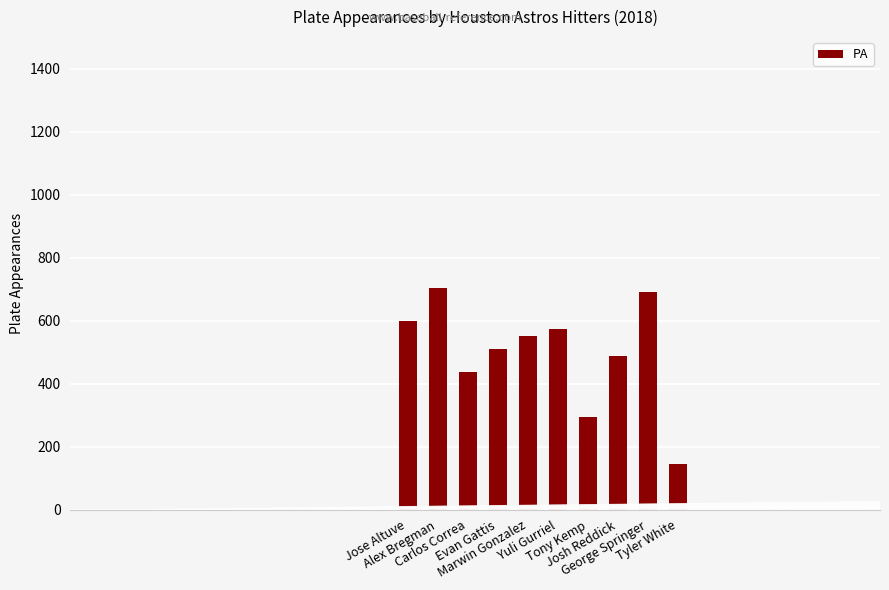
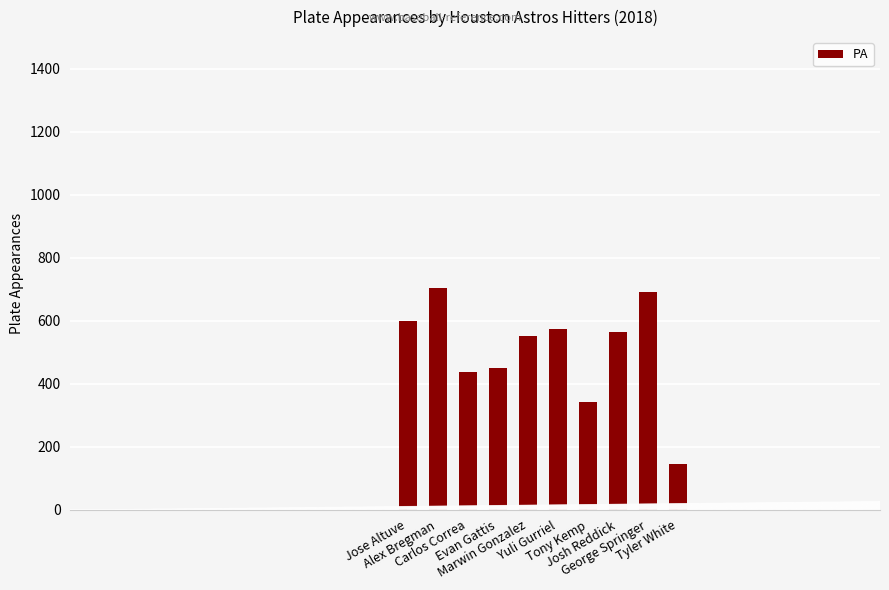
  {
    "Jose Altuve": 600,
    "Alex Bregman": 710,
    "Carlos Correa": 440,
-   "Evan Gattis": 510,
+   "Evan Gattis": 450,
    "Marwin Gonzalez": 550,
    "Yuli Gurriel": 570,
-   "Tony Kemp": 300,
-   "Josh Reddick": 490,
+   "Tony Kemp": 340,
+   "Josh Reddick": 570,
    "George Springer": 690,
    "Tyler White": 150
  }
